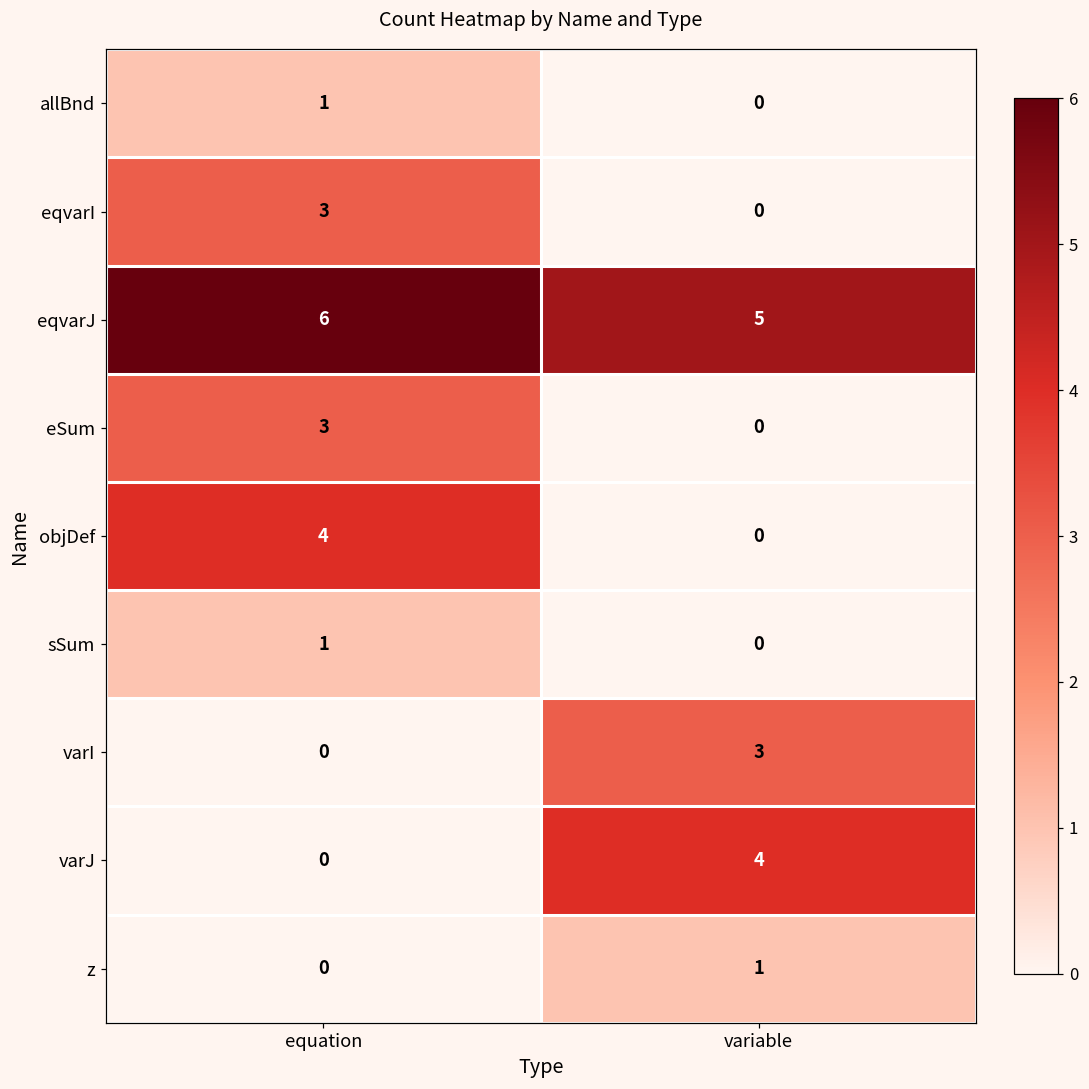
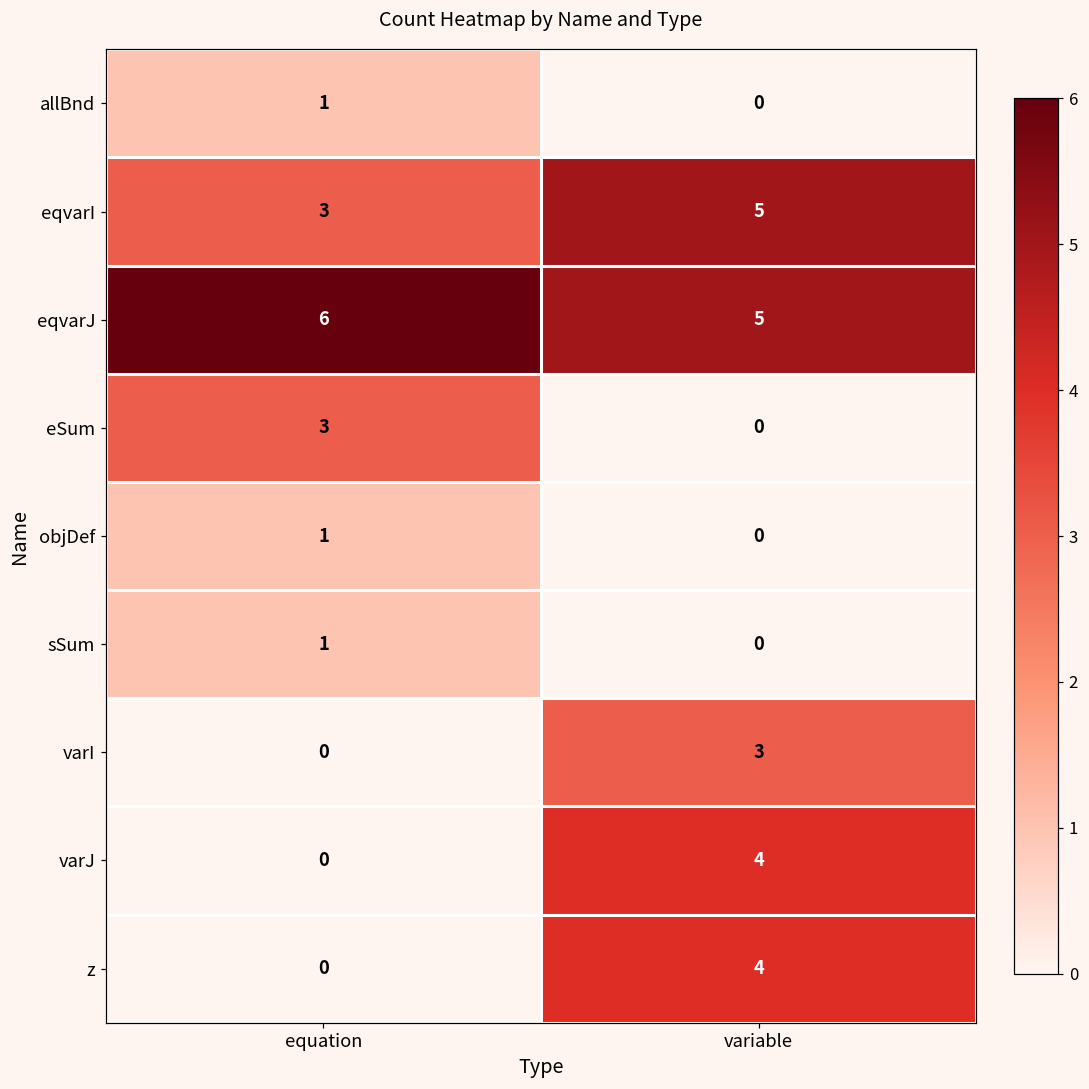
  {
    "allBnd": {
      "equation": 1,
      "variable": 0
    },
    "eqvarI": {
      "equation": 3,
-     "variable": 0
+     "variable": 5
    },
    "eqvarJ": {
      "equation": 6,
      "variable": 5
    },
    "eSum": {
      "equation": 3,
      "variable": 0
    },
    "objDef": {
-     "equation": 4,
+     "equation": 1,
      "variable": 0
    },
    "sSum": {
      "equation": 1,
      "variable": 0
    },
    "varI": {
      "equation": 0,
      "variable": 3
    },
    "varJ": {
      "equation": 0,
      "variable": 4
    },
    "z": {
      "equation": 0,
-     "variable": 1
+     "variable": 4
    }
  }
